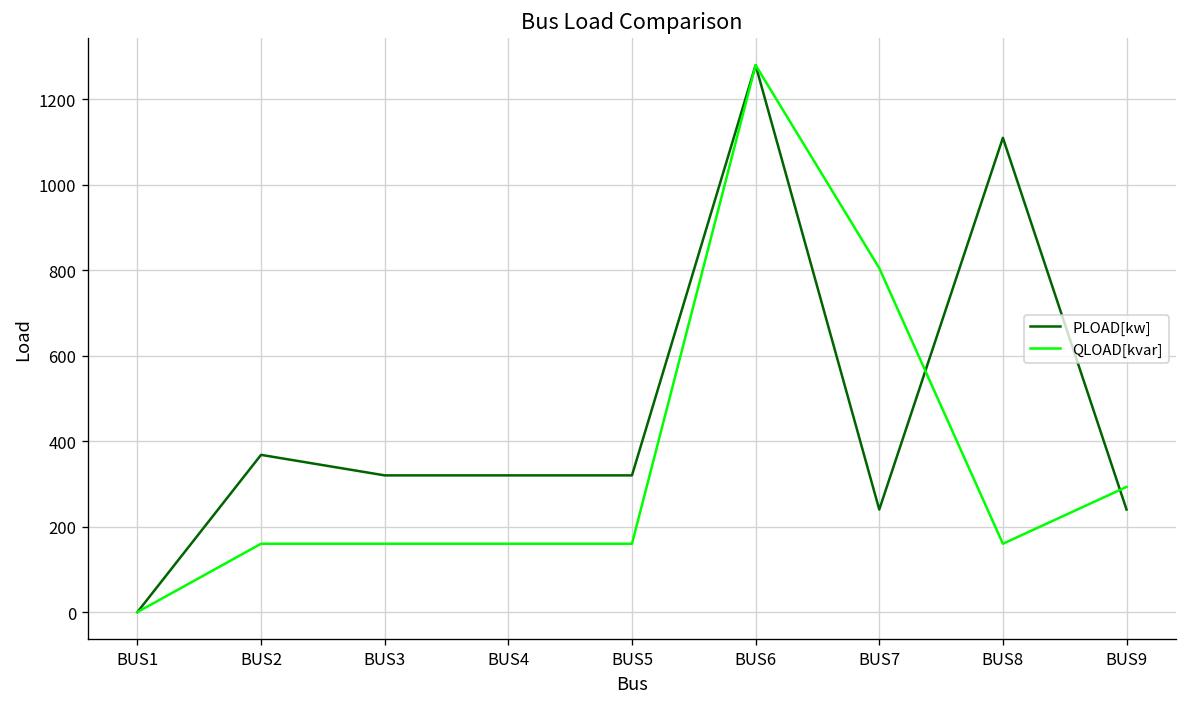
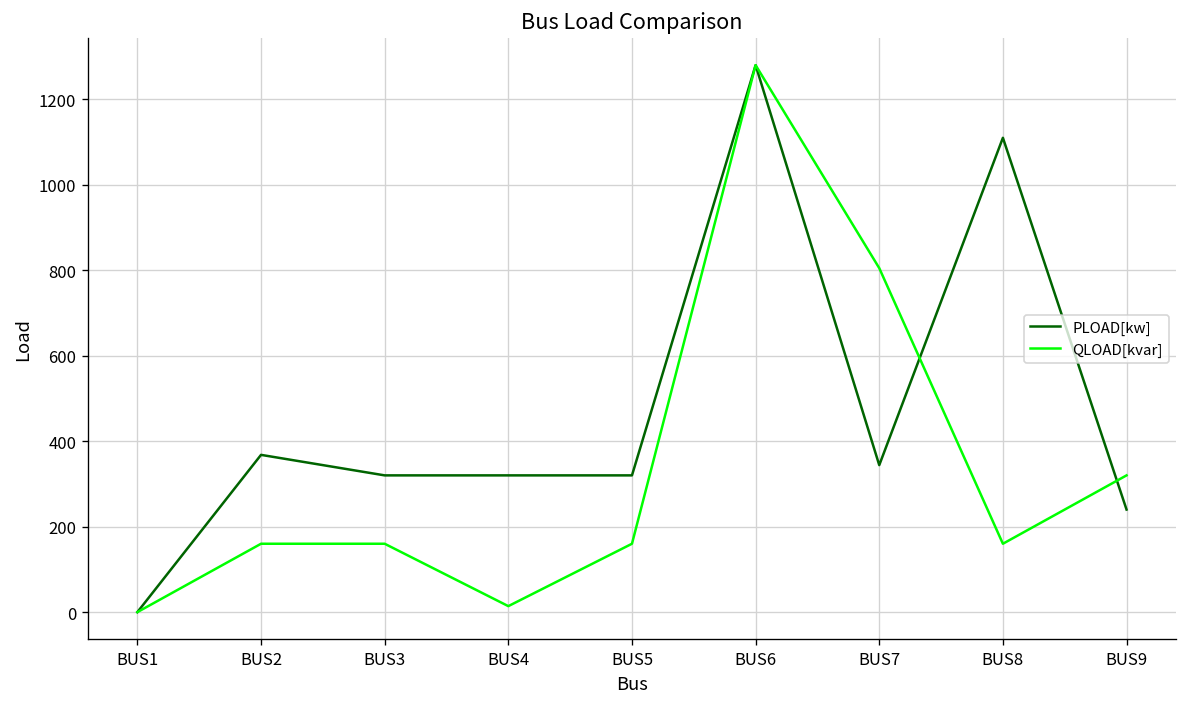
  {
    "PLOAD[kw]": {
      "BUS2": 370,
      "BUS3": 320,
      "BUS4": 320,
      "BUS5": 320,
-     "BUS7": 240,
+     "BUS7": 340,
      "BUS8": 1110,
      "BUS9": 240
    },
    "QLOAD[kvar]": {
      "BUS2": 160,
      "BUS3": 160,
-     "BUS4": 160,
+     "BUS4": 10,
      "BUS5": 160,
      "BUS7": 810,
      "BUS8": 160,
-     "BUS9": 290
+     "BUS9": 320
    }
  }
